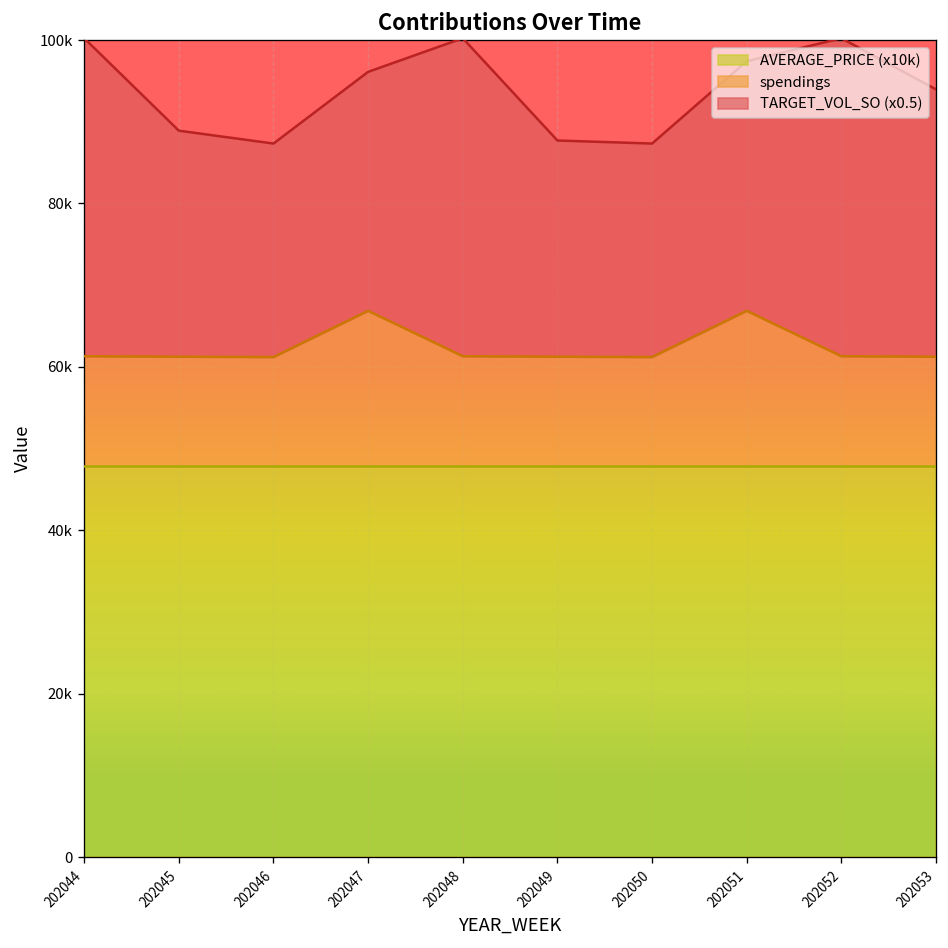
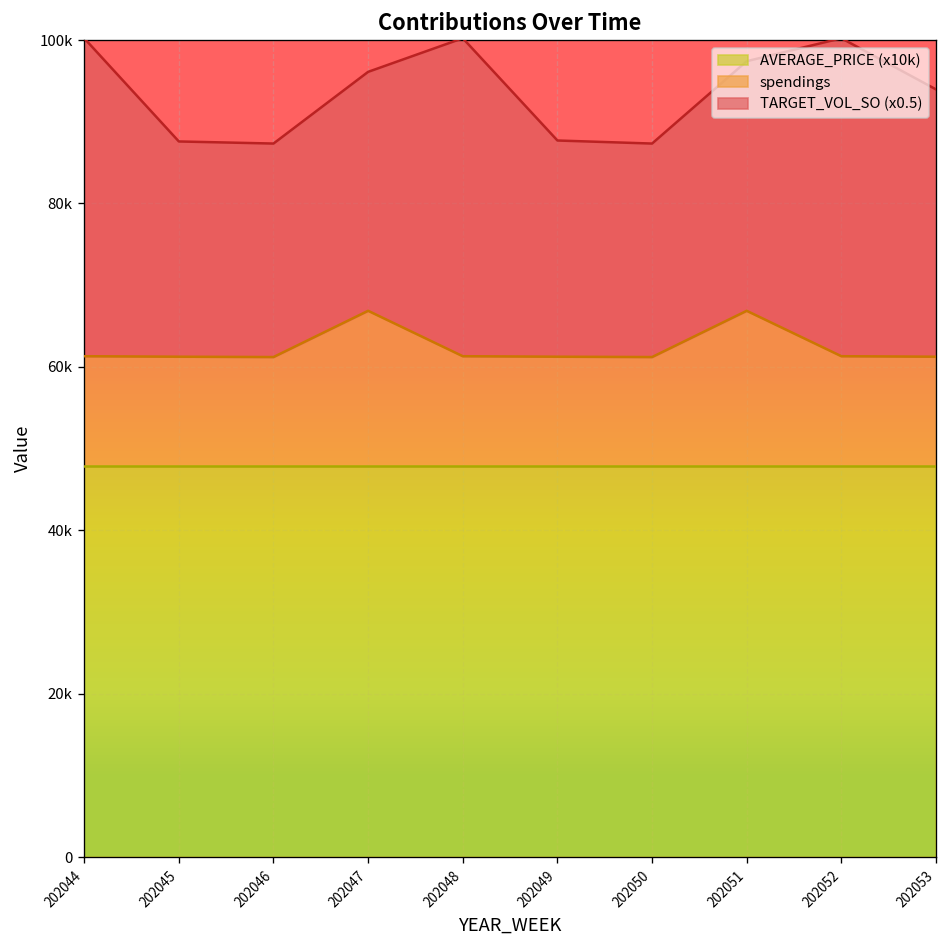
  {
    "TARGET_VOL_SO (x0.5)": {
      "202044": 39000,
-     "202045": 28000,
+     "202045": 26000,
      "202046": 26000,
      "202047": 29000,
      "202048": 39000,
      "202049": 26000,
      "202050": 26000,
      "202052": 39000,
      "202053": 33000
    }
  }
